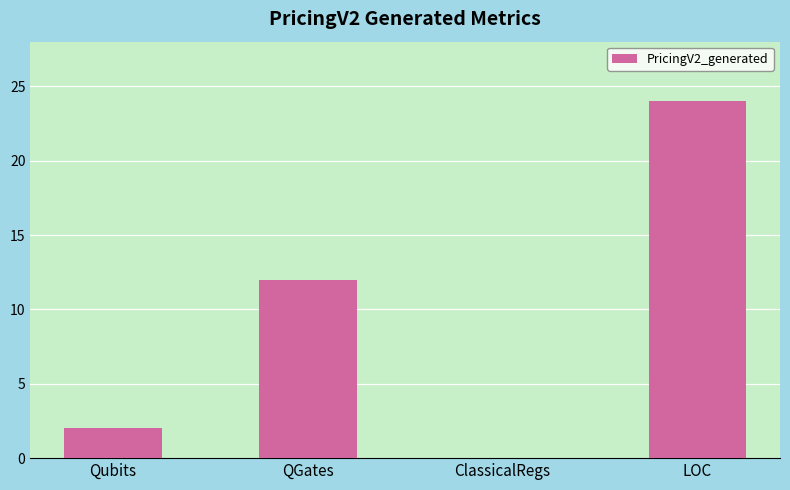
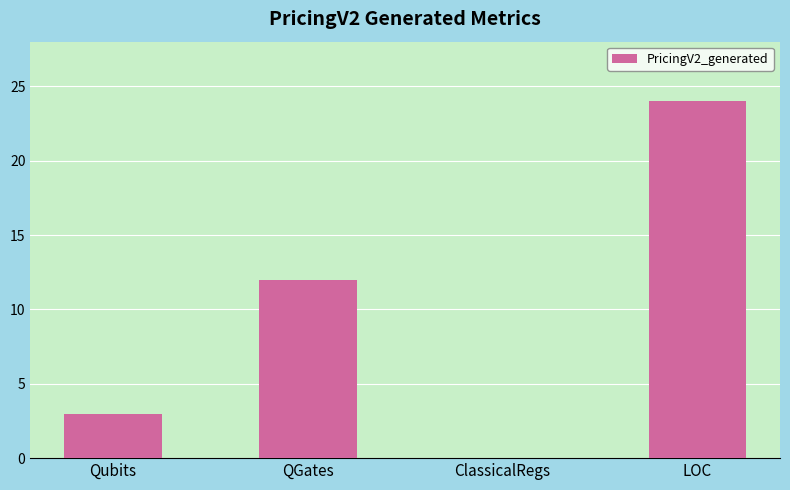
  {
-   "Qubits": 2,
+   "Qubits": 3,
    "QGates": 12,
    "ClassicalRegs": 0,
    "LOC": 24
  }
